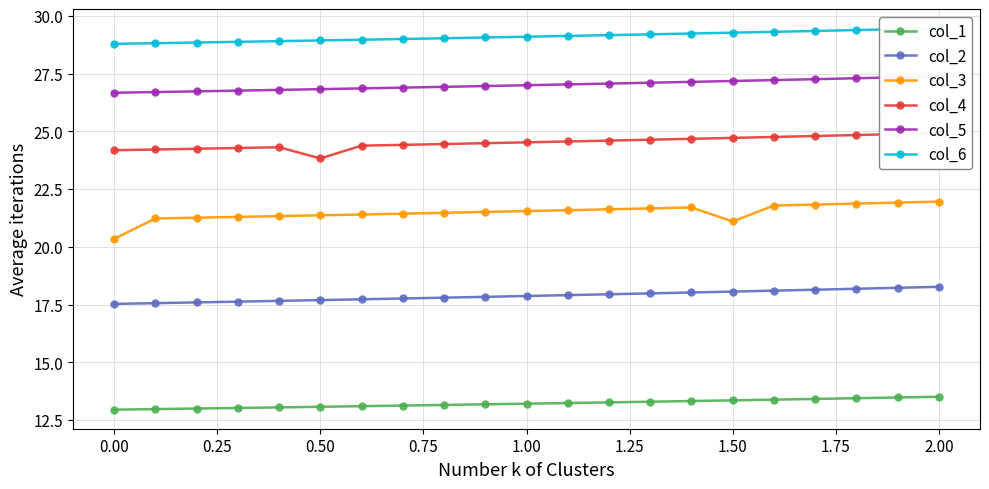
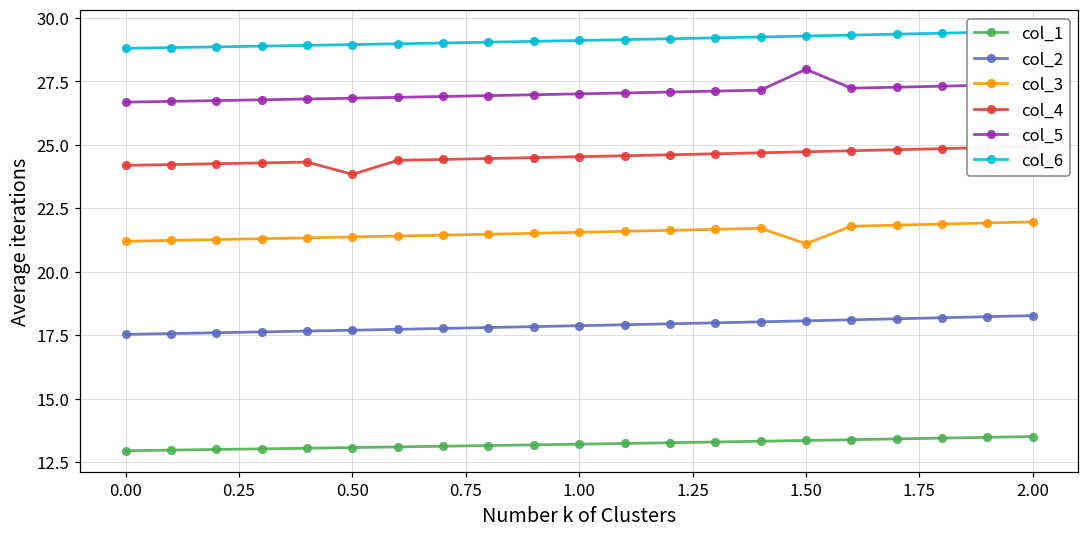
  {
    "col_1": {
      "0.00": 13.0,
      "0.50": 13.1,
      "1.00": 13.2,
      "1.50": 13.4,
      "2.00": 13.5
    },
    "col_2": {
      "0.00": 17.5,
      "0.50": 17.7,
      "1.00": 17.9,
      "1.50": 18.1,
      "2.00": 18.3
    },
    "col_3": {
-     "0.00": 20.4,
+     "0.00": 21.2,
      "0.50": 21.4,
      "1.00": 21.6,
      "1.50": 21.1,
      "2.00": 22.0
    },
    "col_4": {
      "0.00": 24.2,
      "0.50": 23.8,
      "1.00": 24.5,
      "1.50": 24.7
    },
    "col_5": {
      "0.00": 26.7,
      "0.50": 26.8,
      "1.00": 27.0,
-     "1.50": 27.2
+     "1.50": 28.0
    },
    "col_6": {
      "0.00": 28.8,
      "0.50": 28.9,
      "1.00": 29.1,
      "1.50": 29.3
    }
  }
